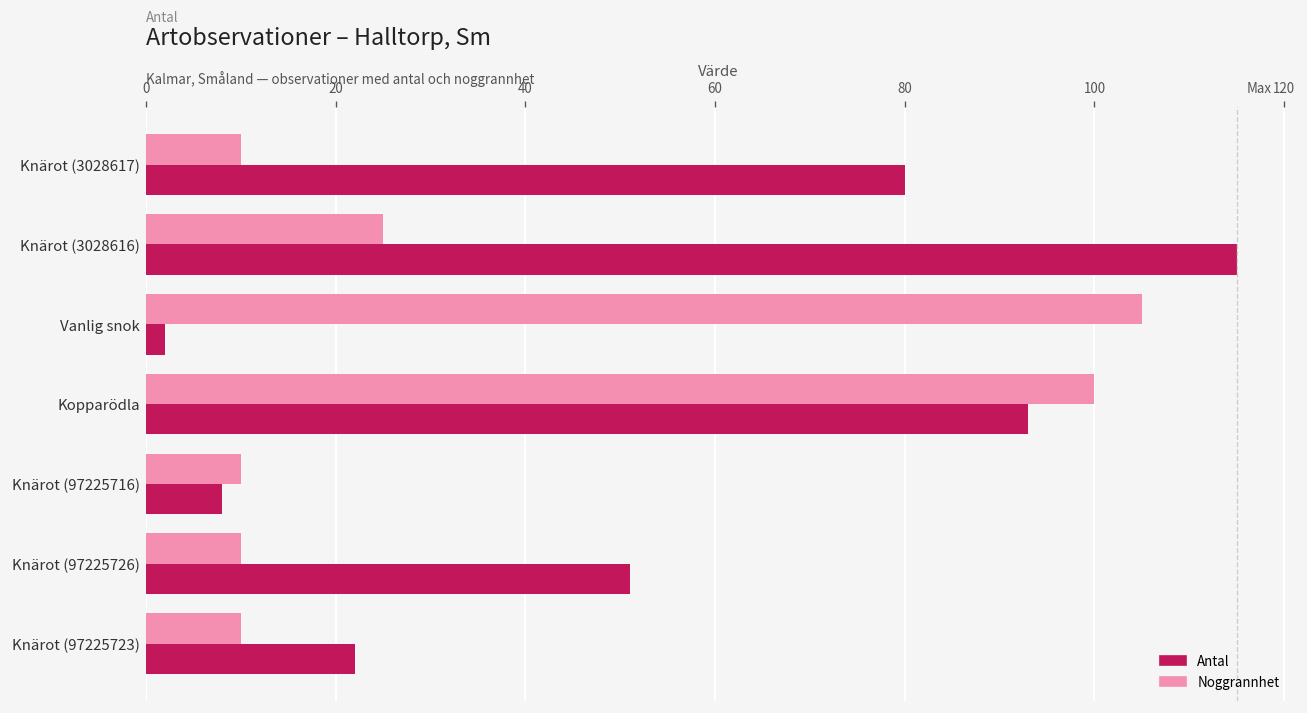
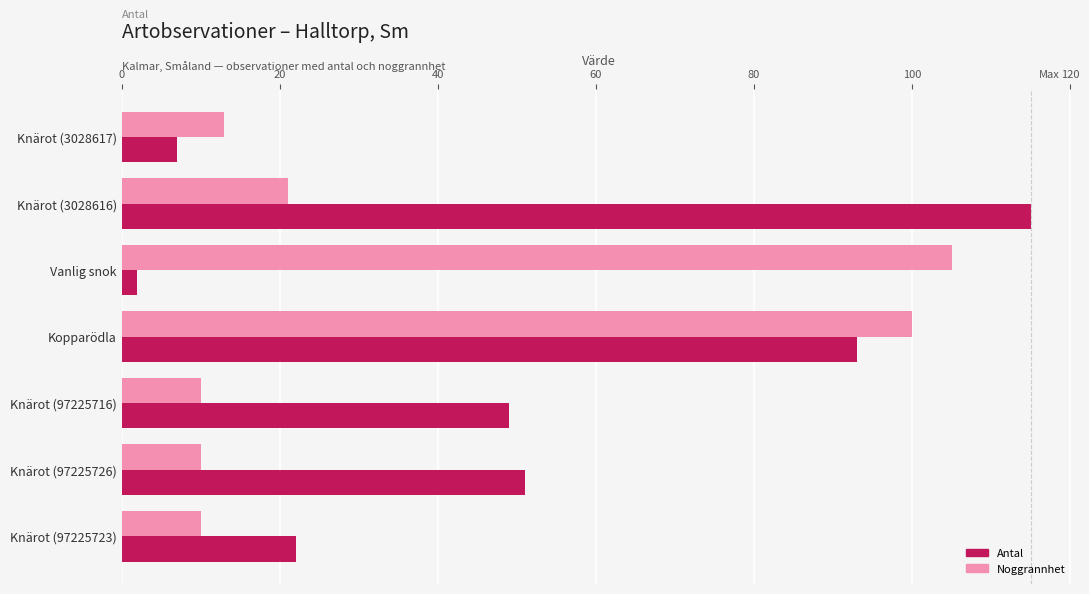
  {
    "Antal": {
-     "Knärot (3028617)": 80,
+     "Knärot (3028617)": 7,
      "Knärot (3028616)": 115,
      "Vanlig snok": 2,
      "Kopparödla": 93,
-     "Knärot (97225716)": 8,
+     "Knärot (97225716)": 49,
      "Knärot (97225726)": 51,
      "Knärot (97225723)": 22
    },
    "Noggrannhet": {
-     "Knärot (3028617)": 10,
-     "Knärot (3028616)": 25,
+     "Knärot (3028617)": 13,
+     "Knärot (3028616)": 21,
      "Vanlig snok": 105,
      "Kopparödla": 100,
      "Knärot (97225716)": 10,
      "Knärot (97225726)": 10,
      "Knärot (97225723)": 10
    }
  }
